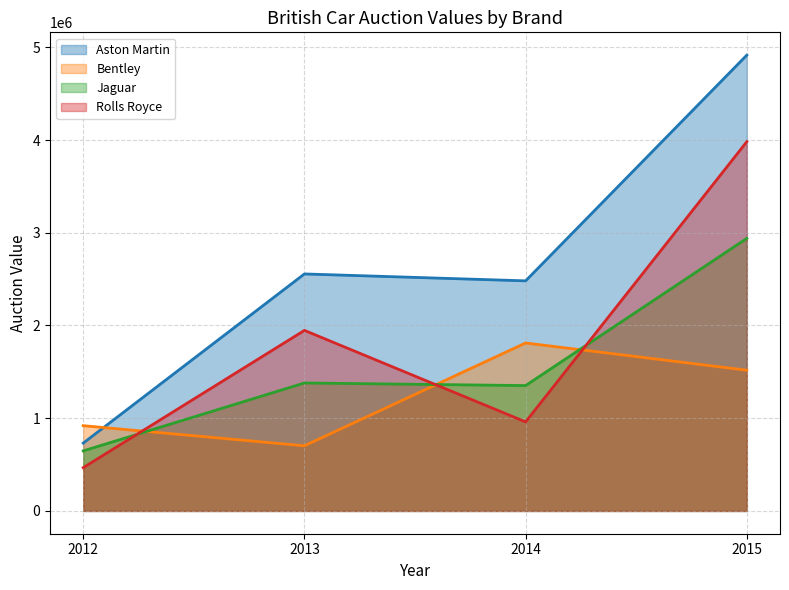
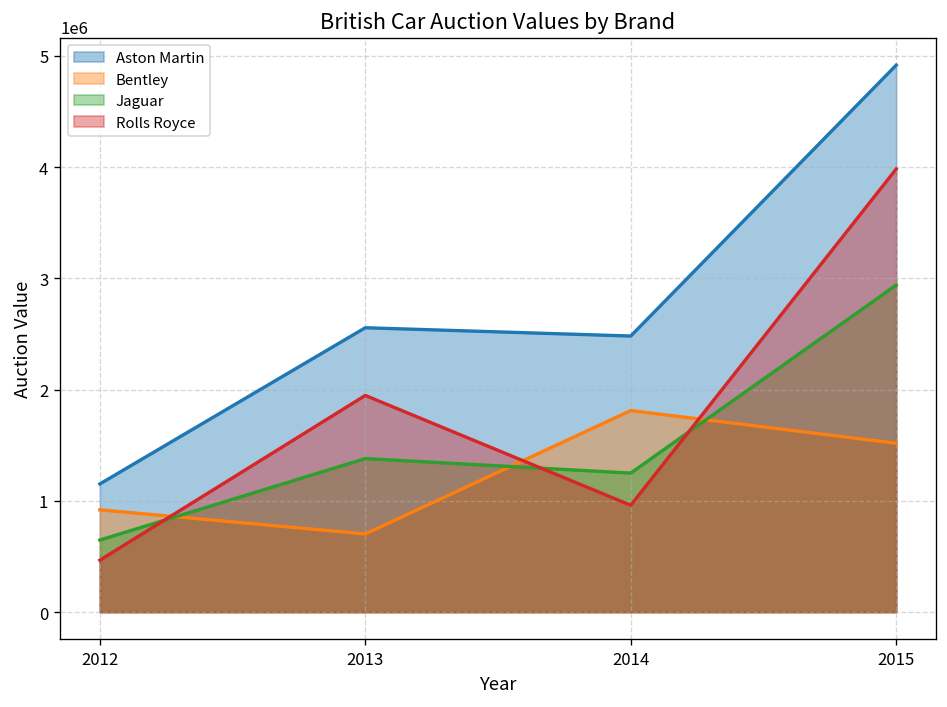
  {
    "Aston Martin": {
-     "2012": 700000,
+     "2012": 1200000,
      "2013": 2600000,
      "2014": 2500000,
      "2015": 4900000
    },
    "Jaguar": {
      "2012": 600000,
      "2013": 1400000,
-     "2014": 1400000,
+     "2014": 1200000,
      "2015": 2900000
    }
  }
